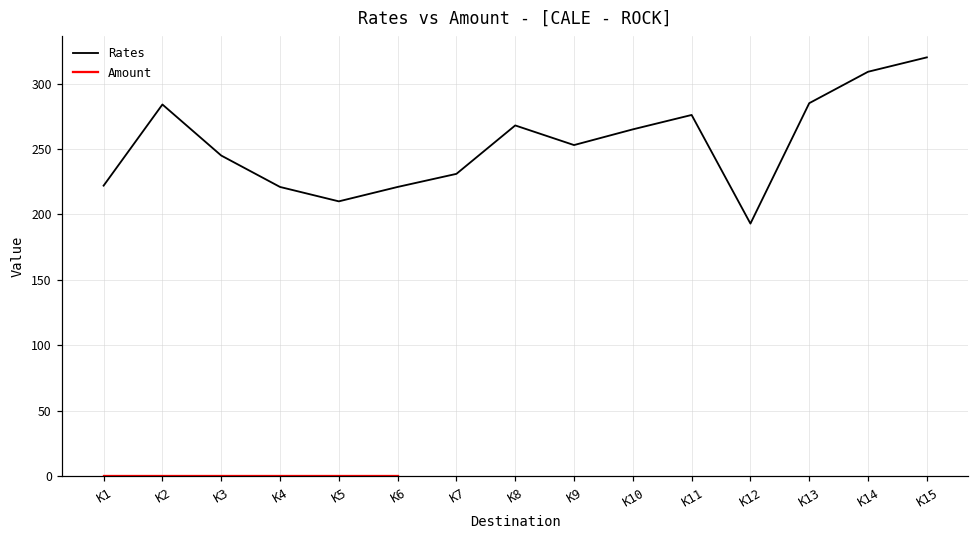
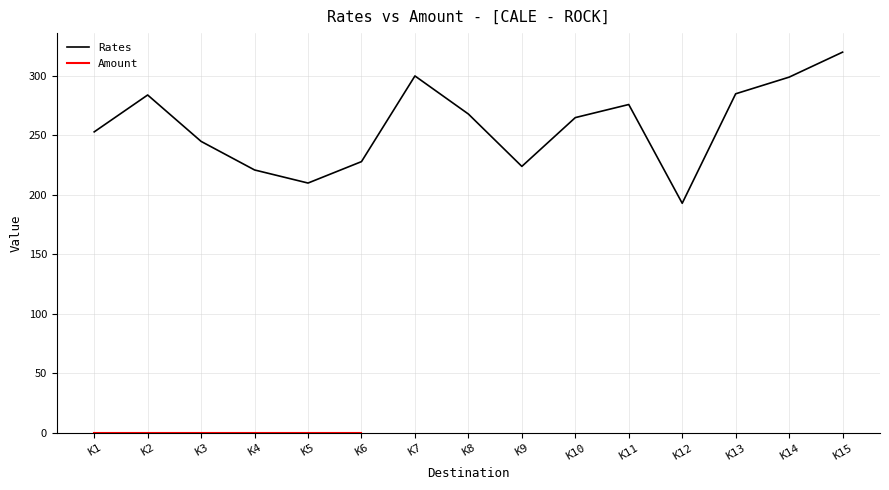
  {
    "Rates": {
-     "K1": 222,
+     "K1": 253,
      "K2": 284,
      "K3": 245,
      "K4": 221,
      "K5": 210,
-     "K6": 221,
-     "K7": 231,
+     "K6": 228,
+     "K7": 300,
      "K8": 268,
-     "K9": 253,
+     "K9": 224,
      "K10": 265,
      "K11": 276,
      "K12": 193,
      "K13": 285,
-     "K14": 309,
+     "K14": 299,
      "K15": 320
    },
    "Amount": {
      "K1": 0,
      "K2": 0,
      "K3": 0,
      "K4": 0,
      "K5": 0,
      "K6": 0
    }
  }
